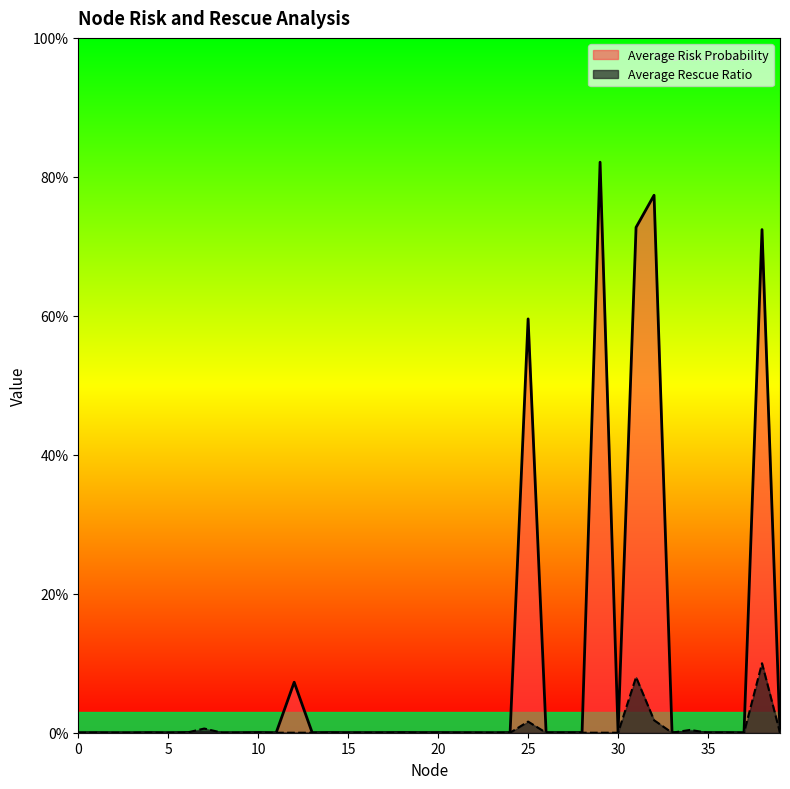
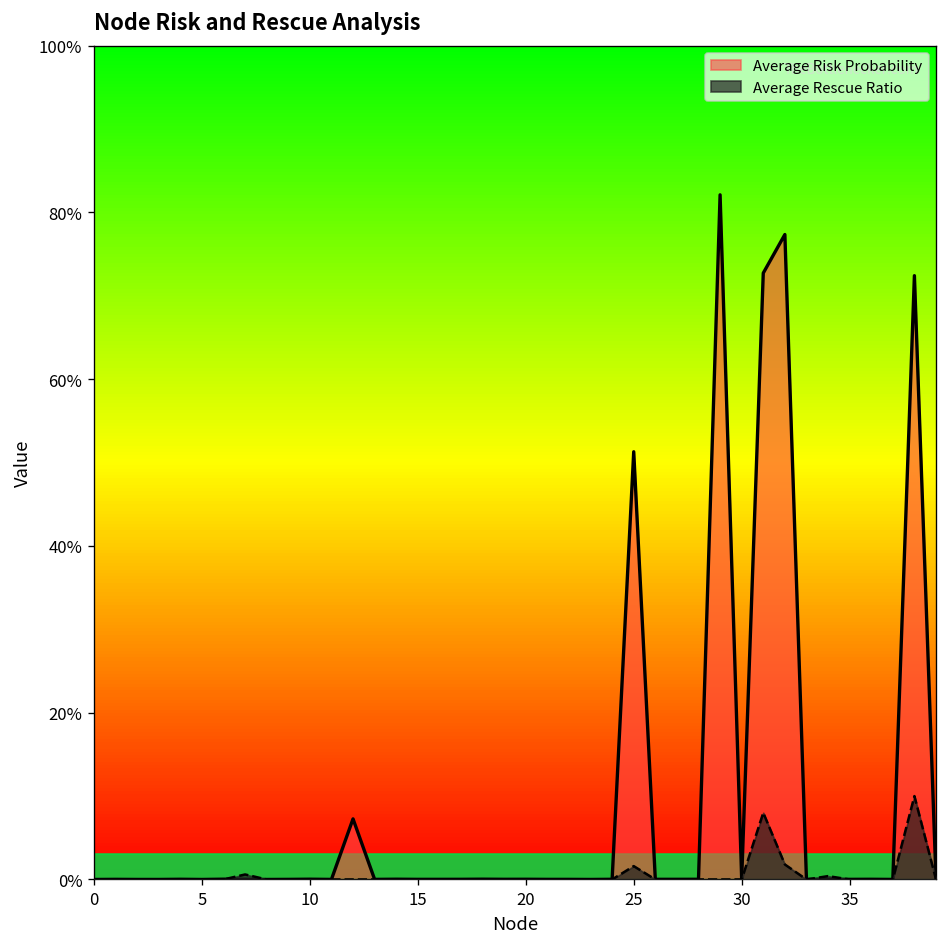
  {
    "Average Risk Probability": {
-     "25": "60%"
+     "25": "51%"
    }
  }
